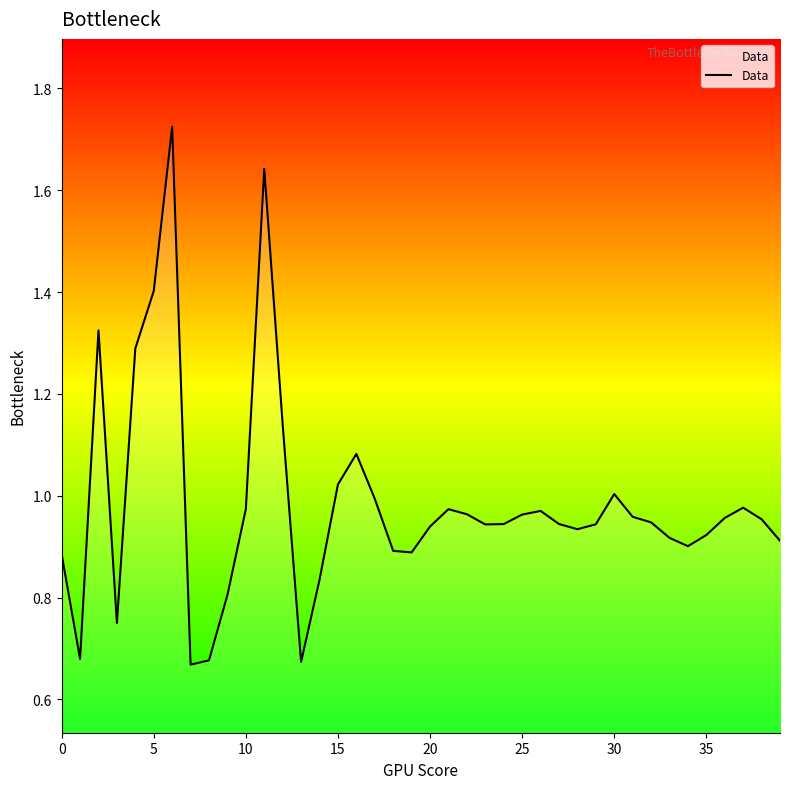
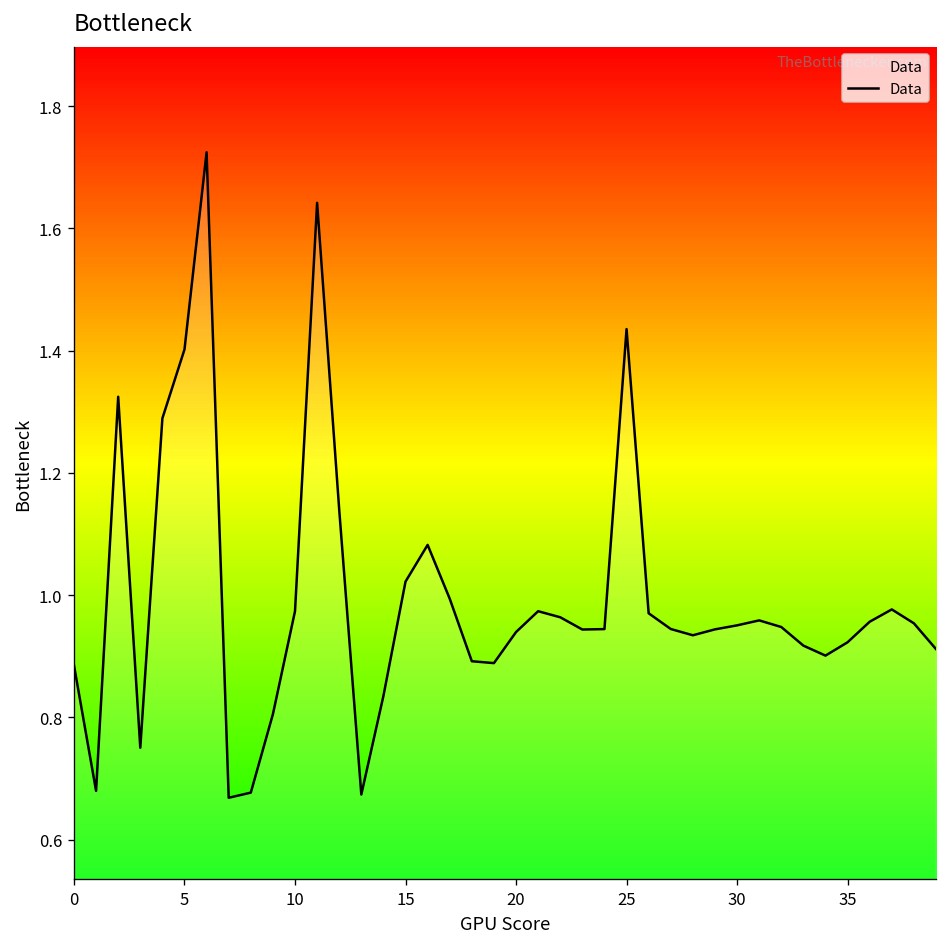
  {
    "0": 0.89,
    "5": 1.40,
    "10": 0.97,
    "15": 1.02,
    "20": 0.94,
-   "25": 0.96,
-   "30": 1.00,
+   "25": 1.44,
+   "30": 0.95,
    "35": 0.92
  }
